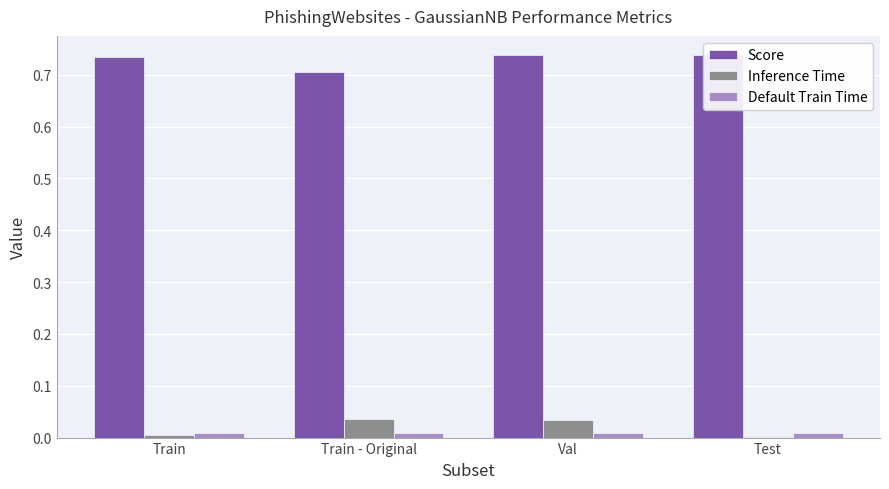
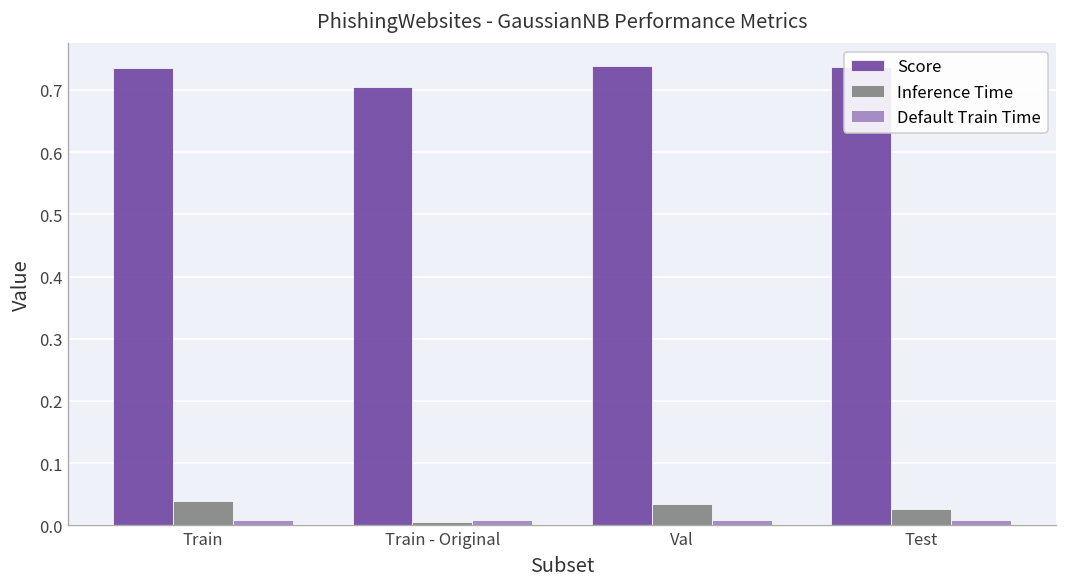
  {
    "Score": {
      "Train": 0.73,
      "Train - Original": 0.71,
      "Val": 0.74
    },
    "Inference Time": {
-     "Train": 0.01,
-     "Train - Original": 0.04,
+     "Train": 0.04,
+     "Train - Original": 0.00,
      "Val": 0.03,
-     "Test": 0.00
+     "Test": 0.03
    },
    "Default Train Time": {
      "Train": 0.01,
      "Train - Original": 0.01,
      "Val": 0.01,
      "Test": 0.01
    }
  }
